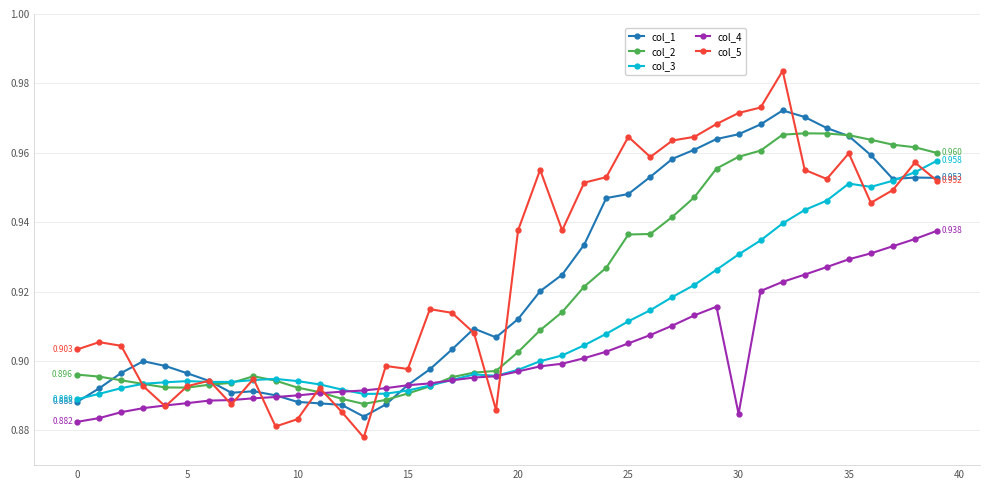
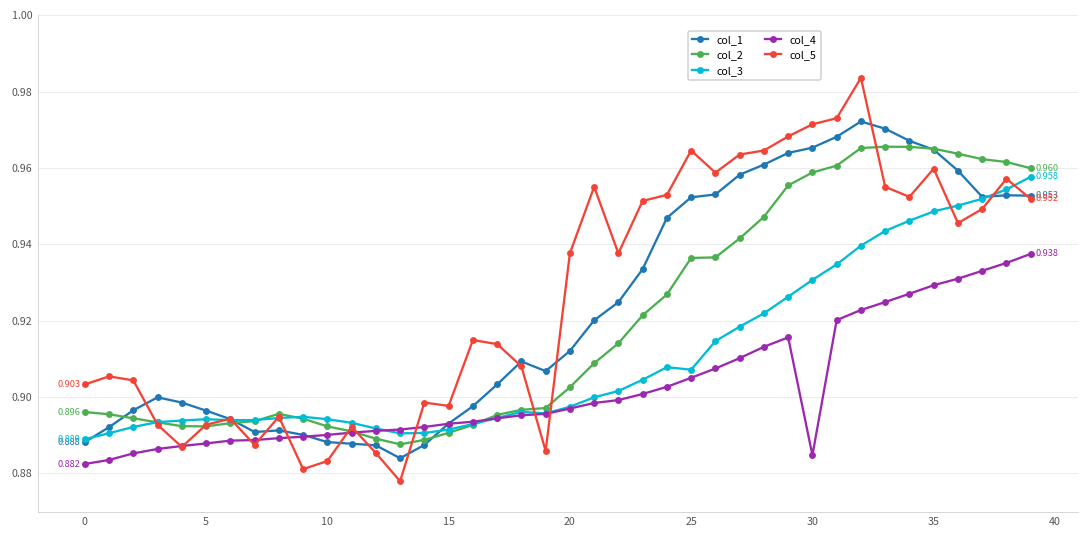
  {
    "col_1": {
      "5": 0.896,
      "10": 0.888,
      "20": 0.912,
-     "25": 0.948,
+     "25": 0.952,
      "30": 0.965
    },
    "col_2": {
      "0": 0.896
    },
    "col_3": {
      "5": 0.894,
      "10": 0.894,
      "15": 0.891,
-     "25": 0.911,
+     "25": 0.907,
      "30": 0.931,
-     "35": 0.951
+     "35": 0.949
    },
    "col_4": {
      "0": 0.882
    },
    "col_5": {
      "0": 0.903
    }
  }
